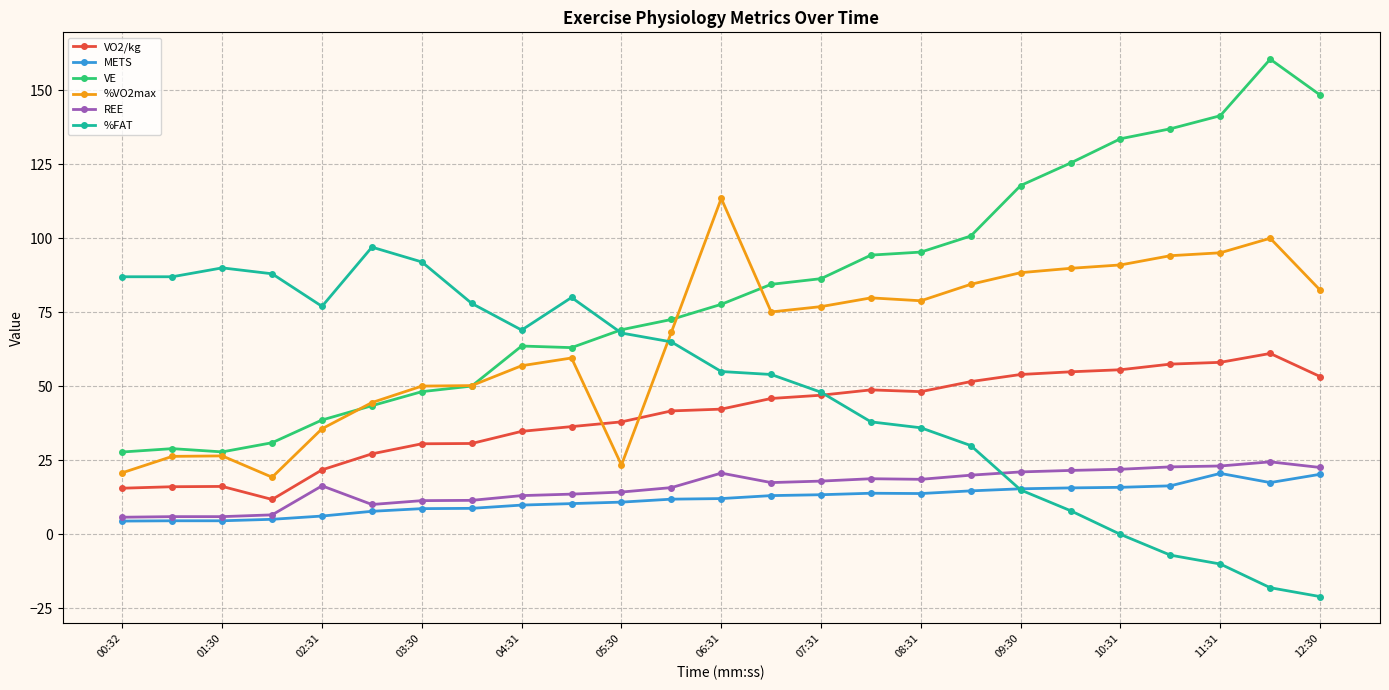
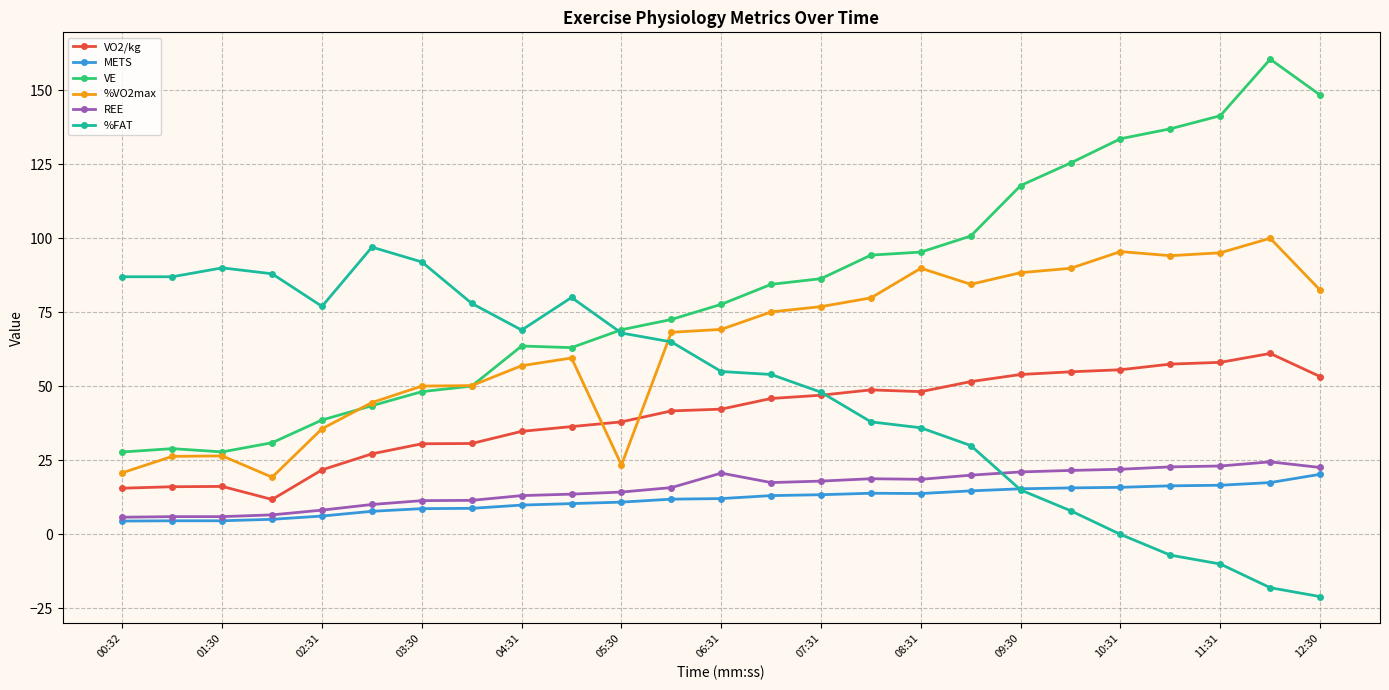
  {
    "VO2/kg": {
      "00:32": 16,
      "01:30": 16,
      "02:31": 22,
      "03:30": 31,
      "04:31": 35,
      "05:30": 38,
      "06:31": 42,
      "07:31": 47,
      "08:31": 48,
      "09:30": 54,
      "10:31": 56,
      "11:31": 58,
      "12:30": 53
    },
    "METS": {
      "00:32": 5,
      "01:30": 5,
      "02:31": 6,
      "03:30": 9,
      "04:31": 10,
      "05:30": 11,
      "06:31": 12,
      "07:31": 13,
      "08:31": 14,
      "10:31": 16,
-     "11:31": 21,
+     "11:31": 17,
      "12:30": 20
    },
    "%VO2max": {
      "00:32": 21,
      "01:30": 27,
      "02:31": 36,
      "03:30": 50,
      "04:31": 57,
      "05:30": 23,
-     "06:31": 113,
+     "06:31": 69,
      "07:31": 77,
-     "08:31": 79,
+     "08:31": 90,
      "09:30": 88,
-     "10:31": 91,
+     "10:31": 96,
      "11:31": 95,
      "12:30": 82
    },
    "REE": {
      "00:32": 6,
      "01:30": 6,
-     "02:31": 16,
+     "02:31": 8,
      "03:30": 11,
      "04:31": 13,
      "05:30": 14,
      "06:31": 21,
      "07:31": 18,
      "08:31": 19,
      "09:30": 21,
      "10:31": 22,
      "11:31": 23,
      "12:30": 23
    }
  }
